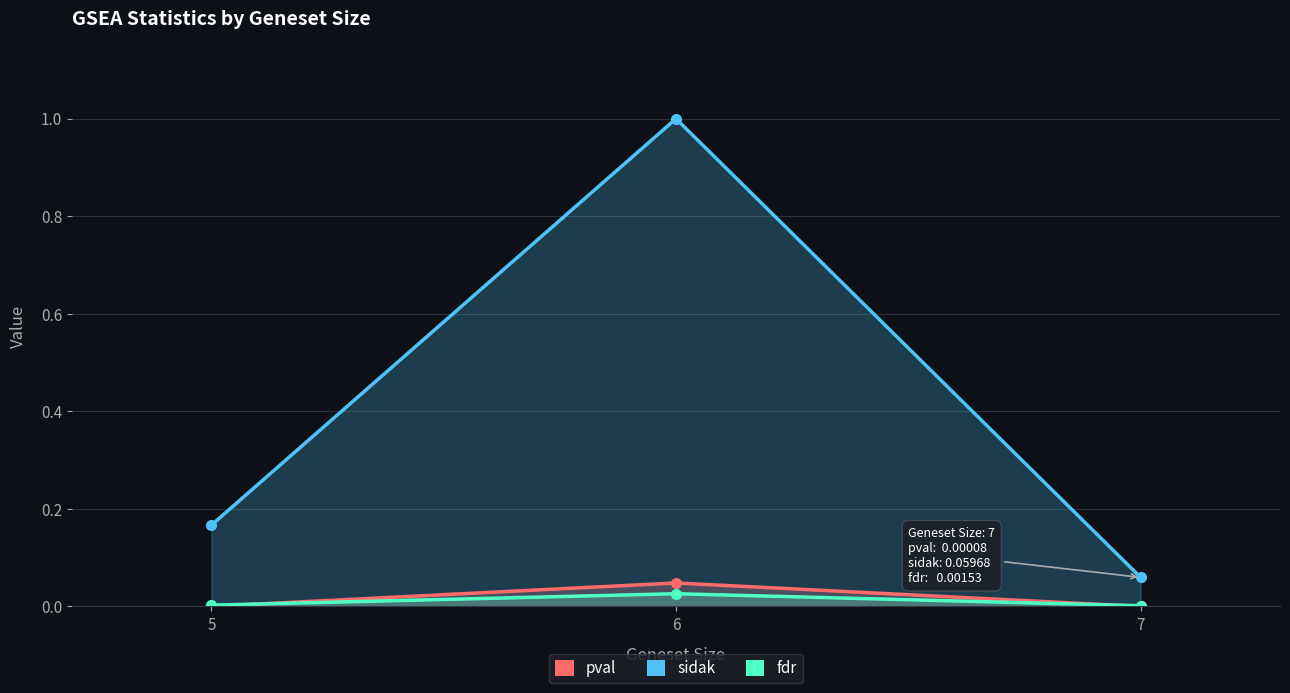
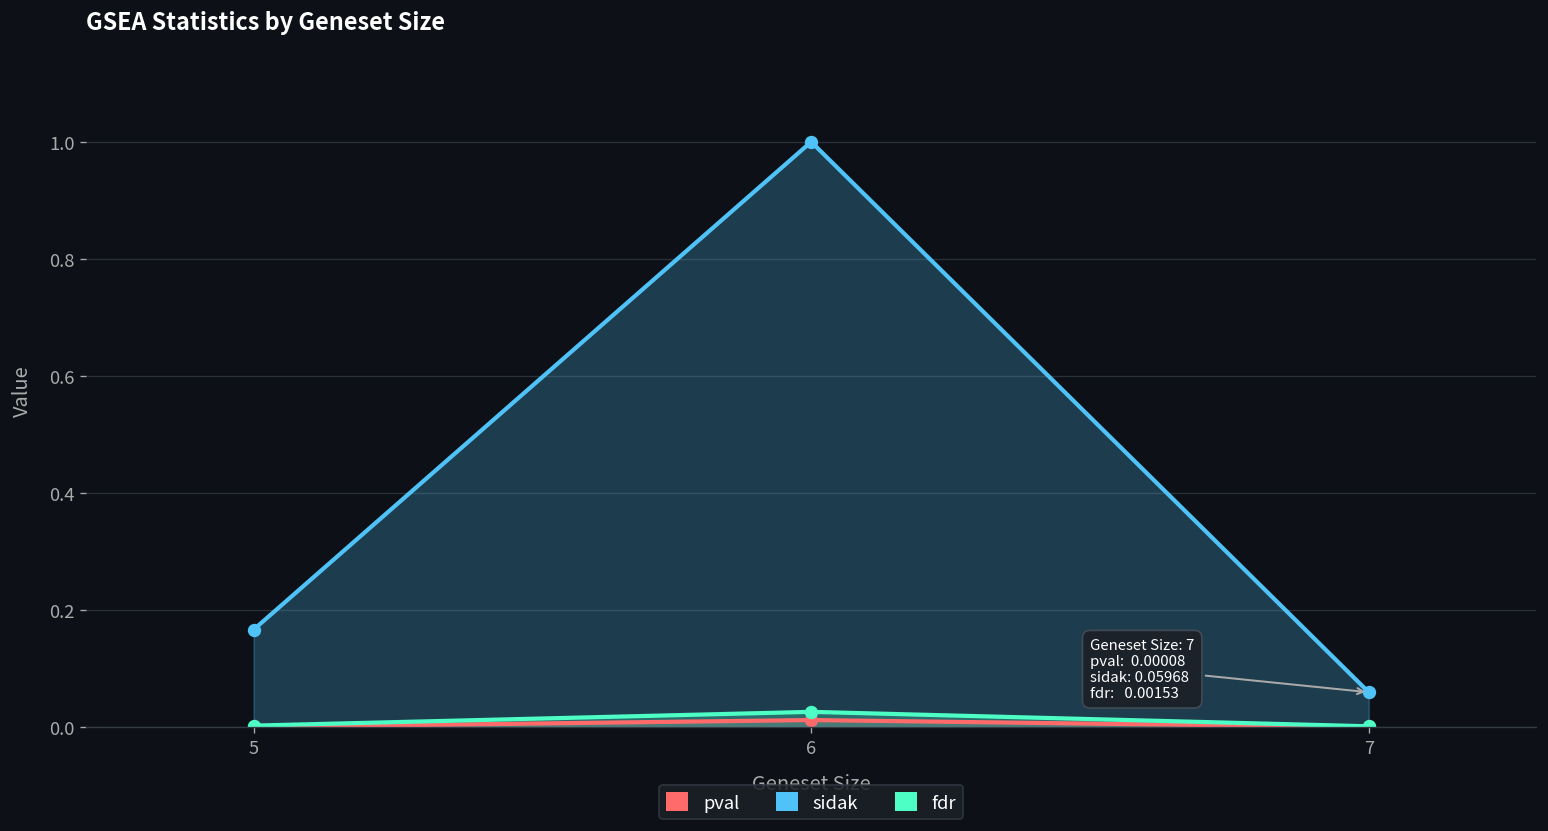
  {
    "pval": {
-     "6": 0.05
+     "6": 0.01
    }
  }
